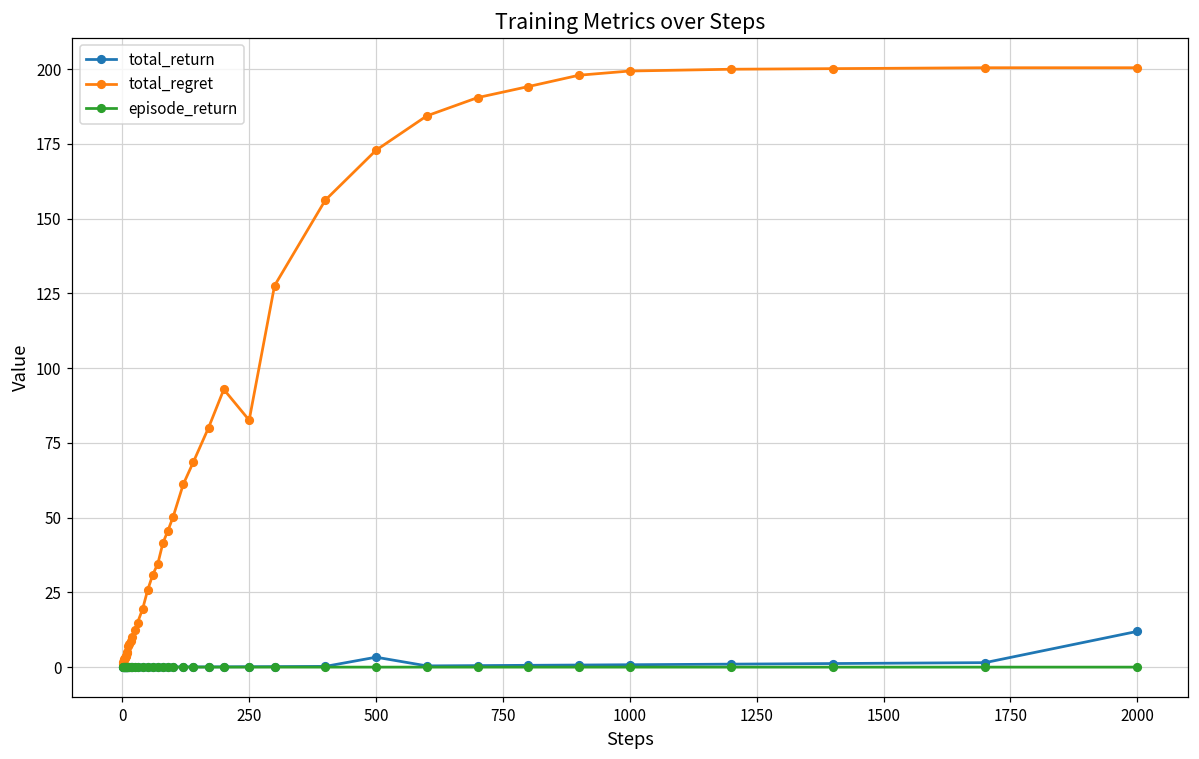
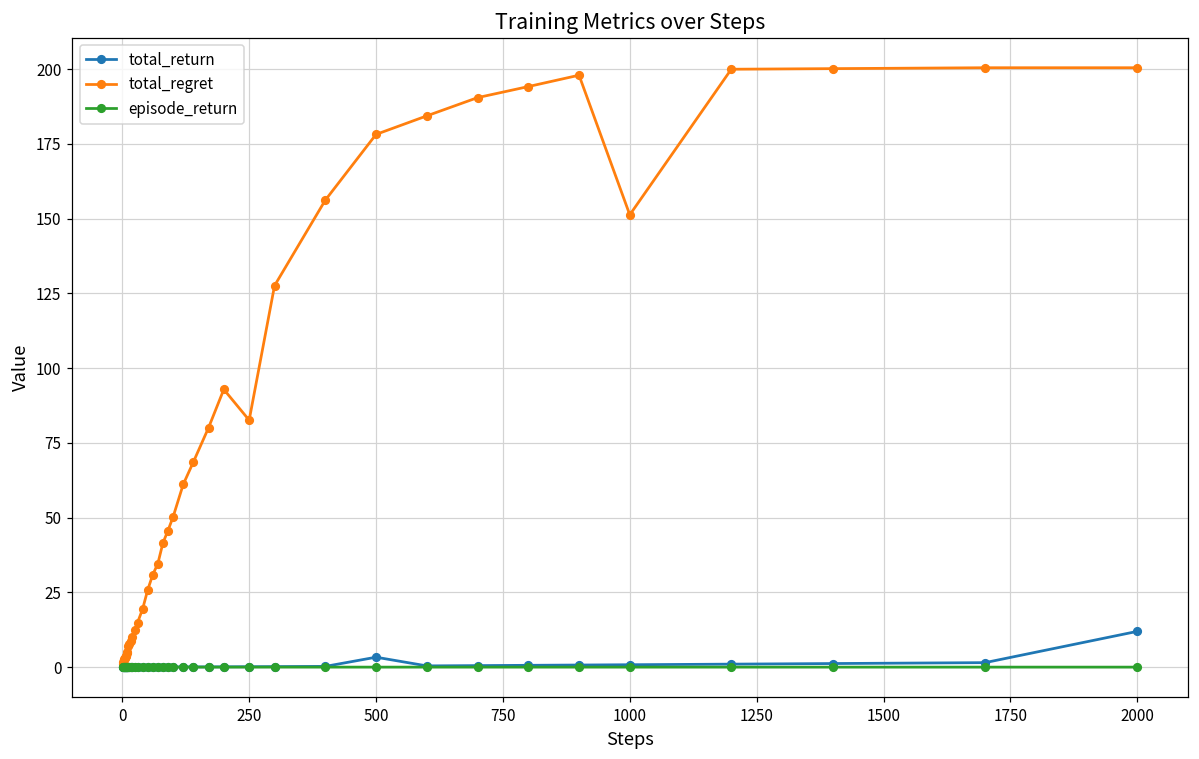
  {
    "total_return": {
      "500": 3,
      "2000": 12
    },
    "total_regret": {
      "250": 83,
-     "500": 173,
-     "1000": 199,
+     "500": 178,
+     "1000": 151,
      "2000": 201
    },
    "episode_return": {
      "500": 0,
      "2000": 0
    }
  }
